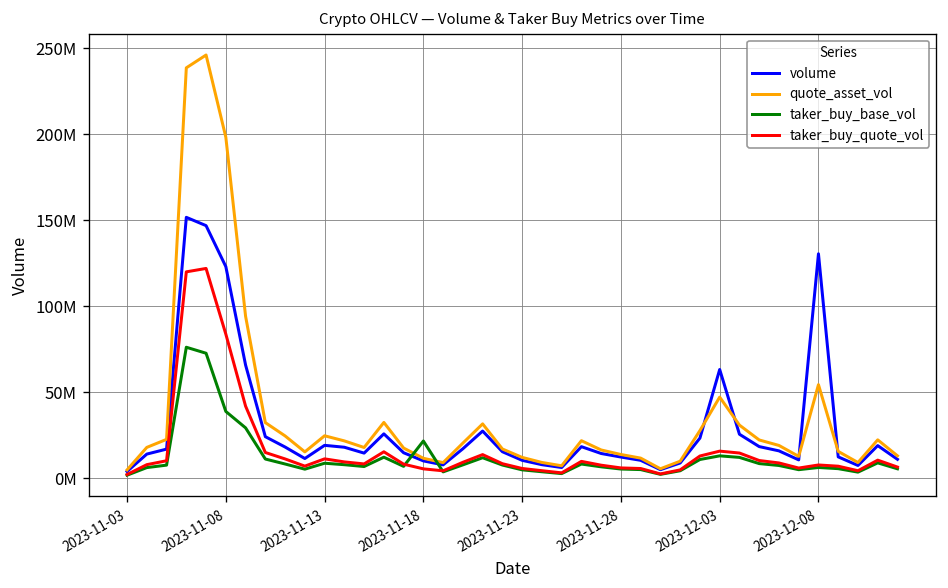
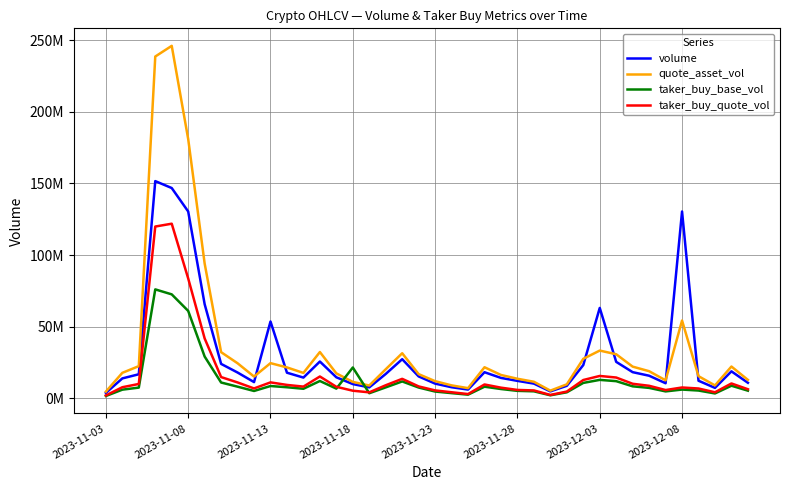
  {
    "volume": {
-     "2023-11-08": 123000000,
-     "2023-11-13": 19000000,
+     "2023-11-08": 130000000,
+     "2023-11-13": 54000000,
      "2023-12-03": 63000000,
      "2023-12-08": 130000000
    },
    "quote_asset_vol": {
-     "2023-11-08": 198000000,
+     "2023-11-08": 181000000,
      "2023-11-13": 25000000,
-     "2023-12-03": 47000000,
+     "2023-12-03": 33000000,
      "2023-12-08": 54000000
    },
    "taker_buy_base_vol": {
-     "2023-11-08": 39000000,
+     "2023-11-08": 61000000,
      "2023-11-13": 9000000,
      "2023-11-18": 22000000,
      "2023-12-03": 13000000
    },
    "taker_buy_quote_vol": {
      "2023-11-08": 84000000,
      "2023-11-13": 11000000,
      "2023-11-18": 5000000,
      "2023-12-03": 16000000
    }
  }
